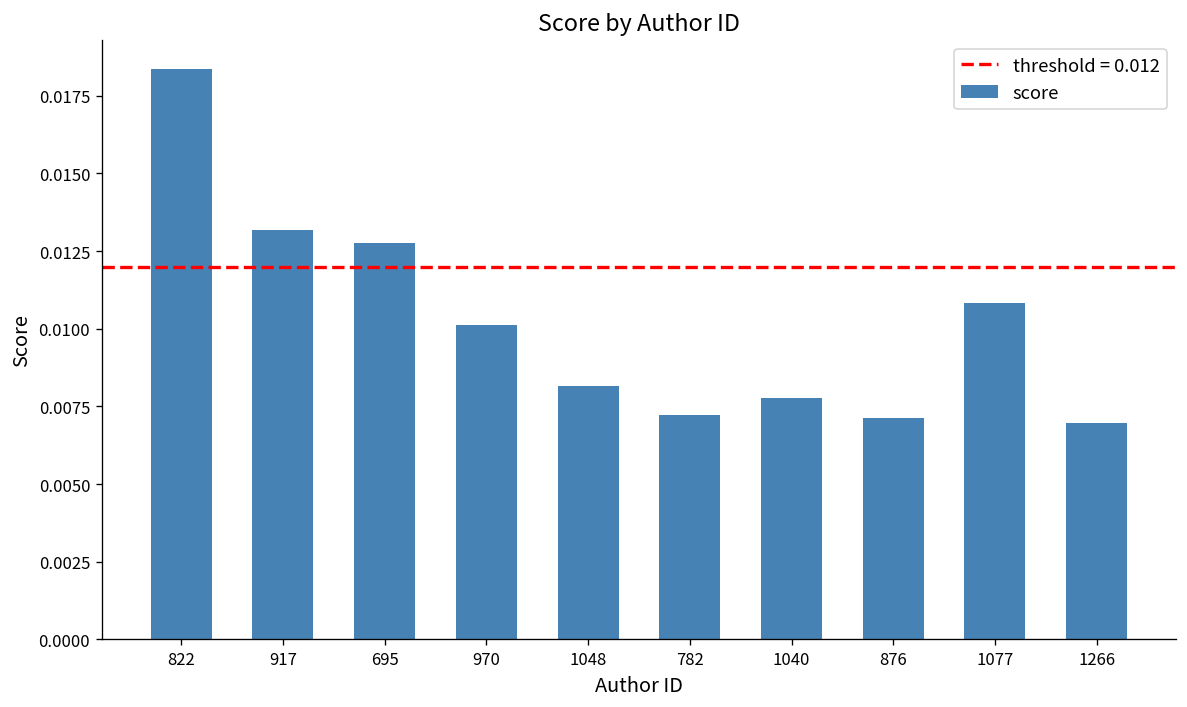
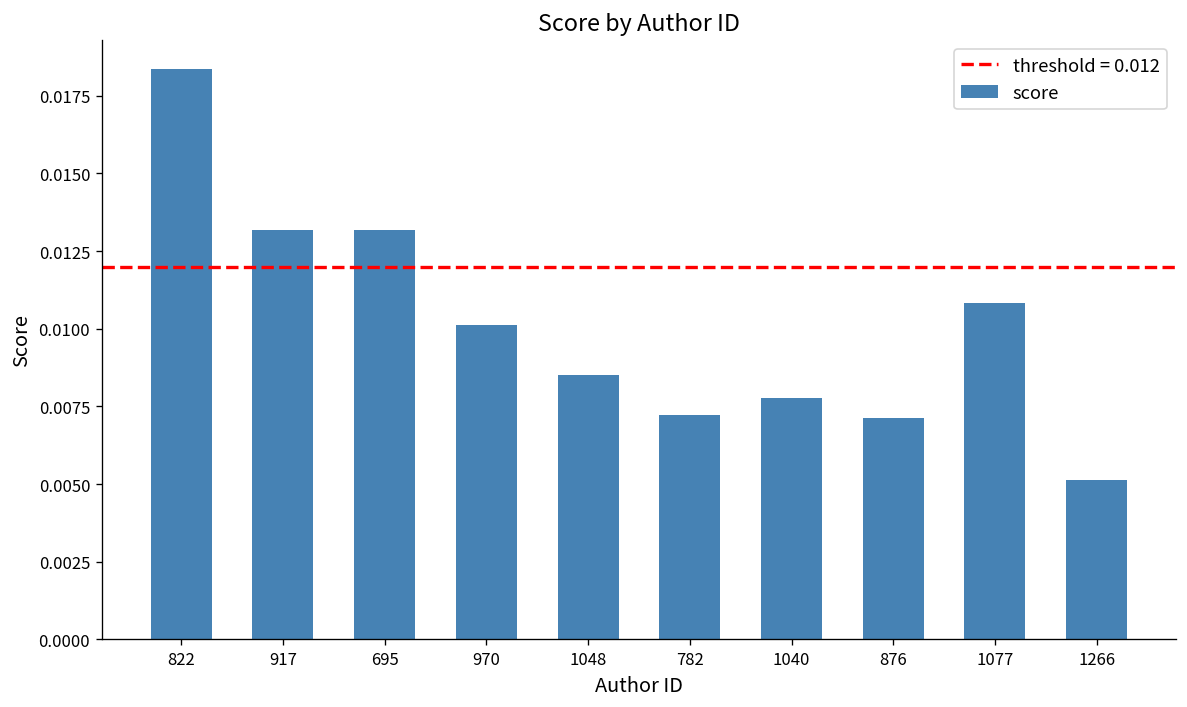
  {
    "822": 0.0184,
    "917": 0.0132,
-   "695": 0.0128,
+   "695": 0.0132,
    "970": 0.0101,
-   "1048": 0.0082,
+   "1048": 0.0085,
    "782": 0.0072,
    "1040": 0.0078,
    "876": 0.0071,
    "1077": 0.0108,
-   "1266": 0.0070
+   "1266": 0.0051
  }
